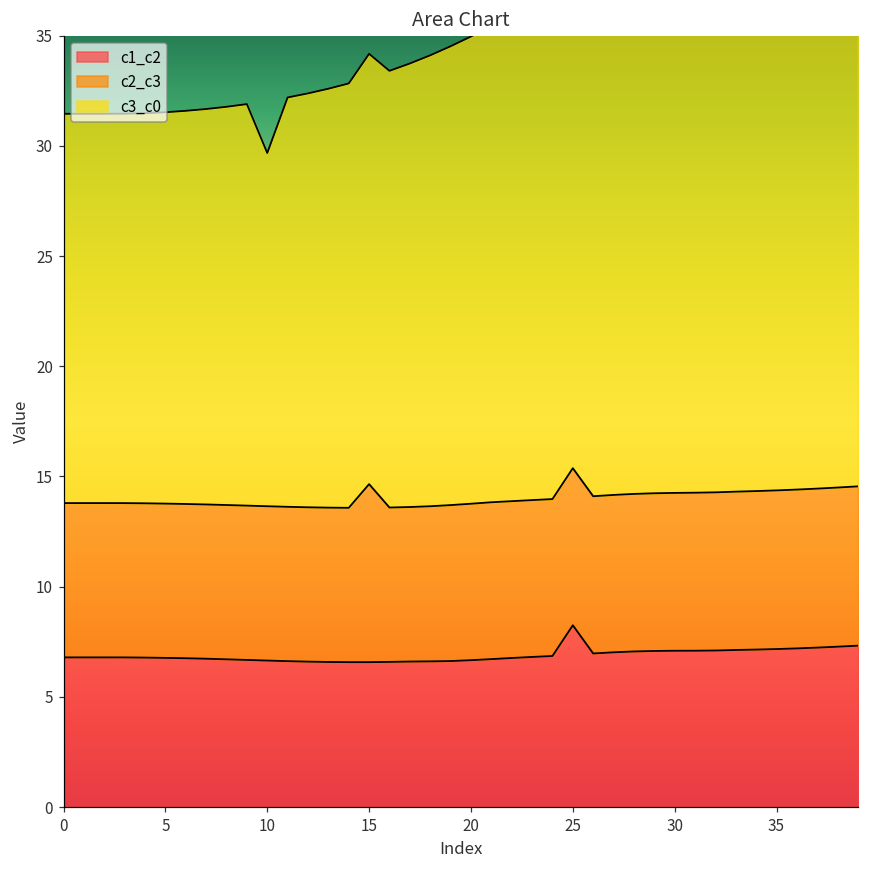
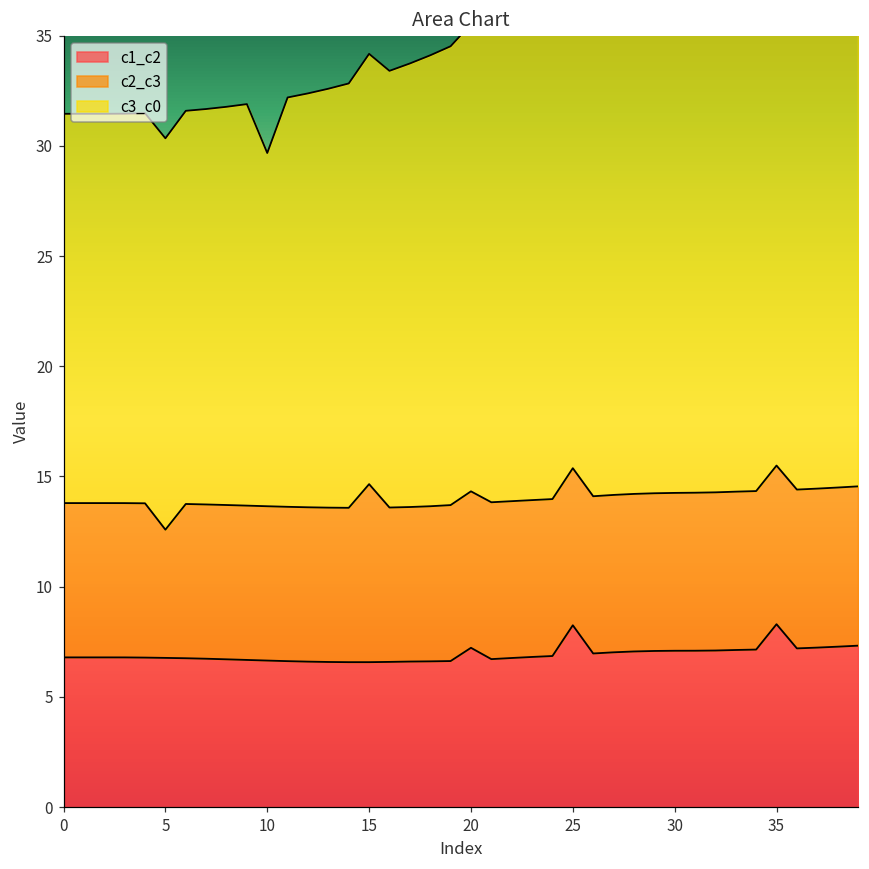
  {
    "c1_c2": {
      "0": 6.8,
      "5": 6.8,
      "10": 6.6,
      "15": 6.6,
-     "20": 6.7,
+     "20": 7.2,
      "25": 8.2,
      "30": 7.1,
-     "35": 7.2
+     "35": 8.3
    },
    "c2_c3": {
      "0": 7.0,
-     "5": 7.0,
+     "5": 5.8,
      "10": 7.0,
      "15": 8.1,
      "20": 7.1,
      "25": 7.1,
      "30": 7.2,
      "35": 7.2
    },
    "c3_c0": {
      "0": 17.7,
      "10": 16.0,
      "15": 19.5
    }
  }
